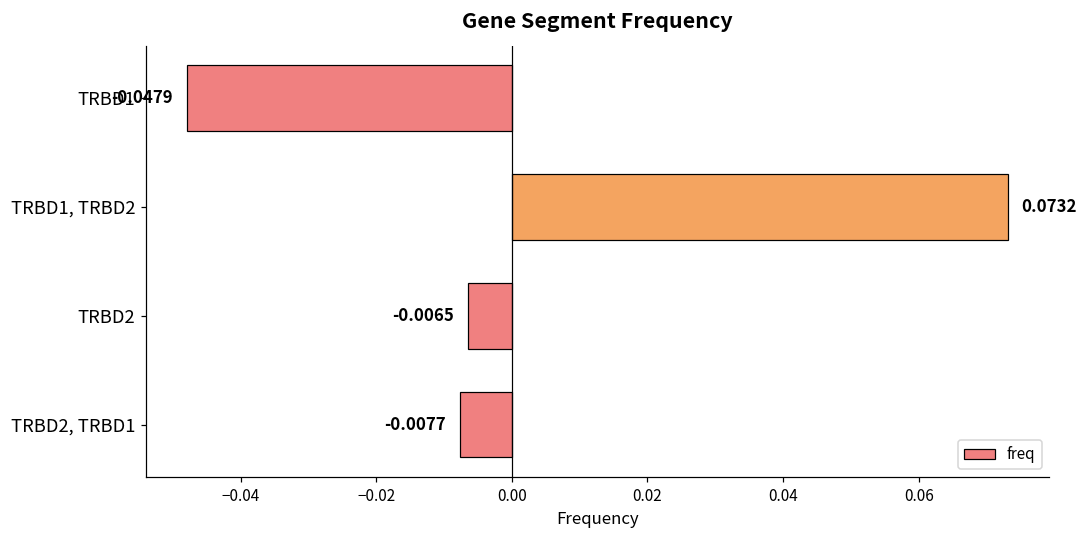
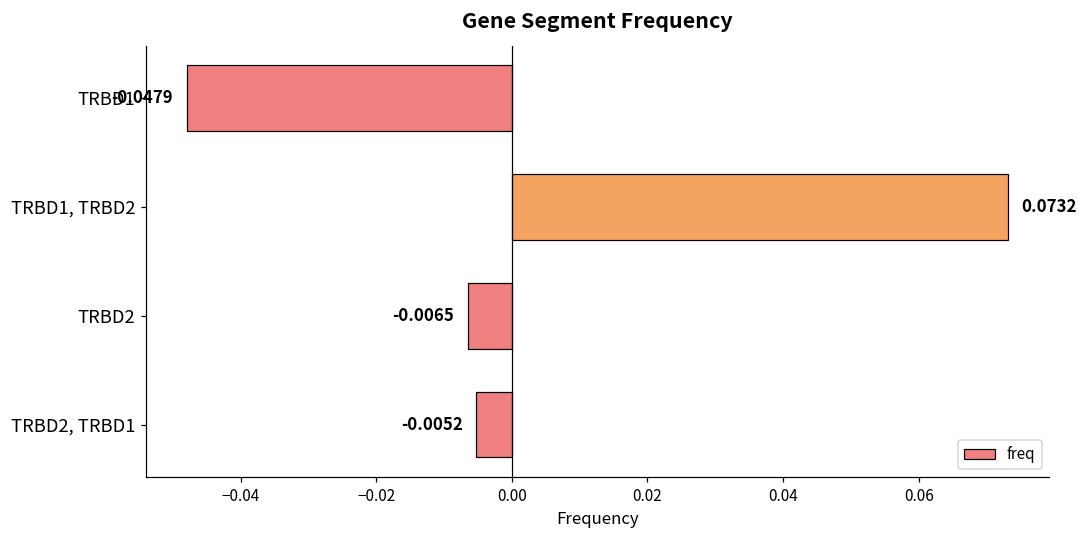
  {
    "TRBD1": -0.0479,
    "TRBD1, TRBD2": 0.0732,
    "TRBD2": -0.0065,
-   "TRBD2, TRBD1": -0.0077
+   "TRBD2, TRBD1": -0.0052
  }
